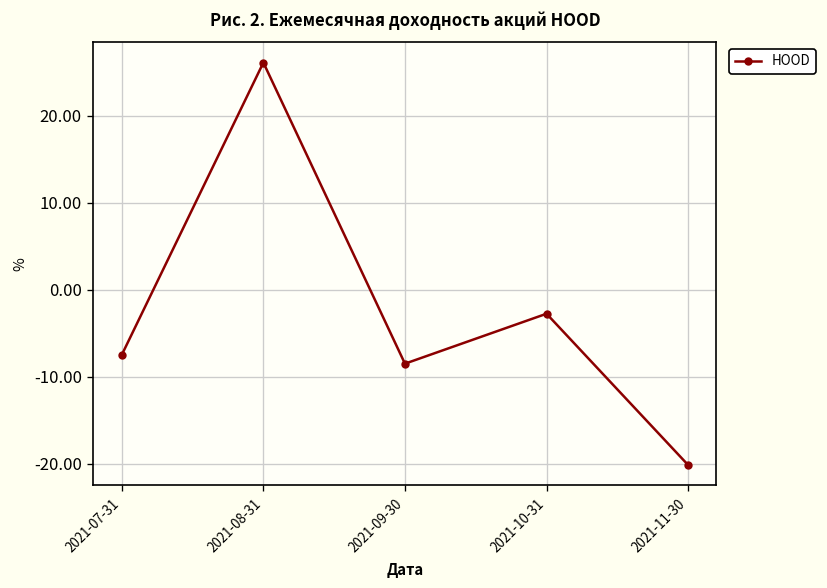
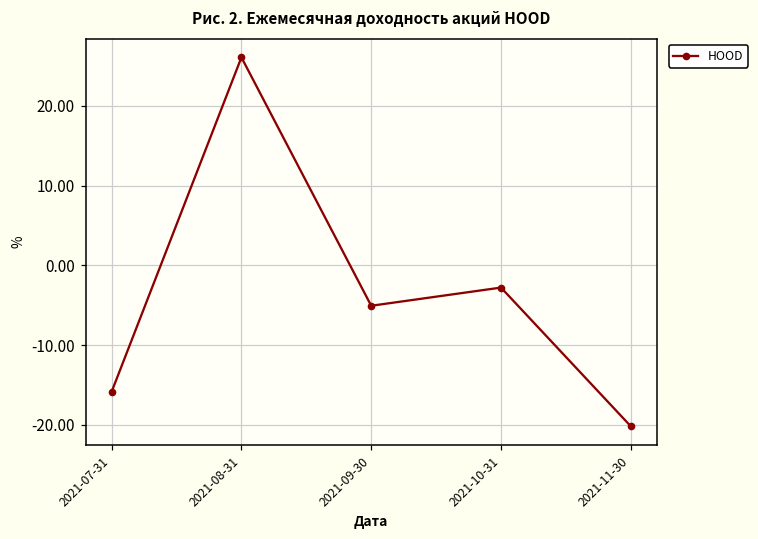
  {
-   "2021-07-31": -7,
+   "2021-07-31": -16,
    "2021-08-31": 26,
-   "2021-09-30": -9,
+   "2021-09-30": -5,
    "2021-10-31": -3,
    "2021-11-30": -20
  }
